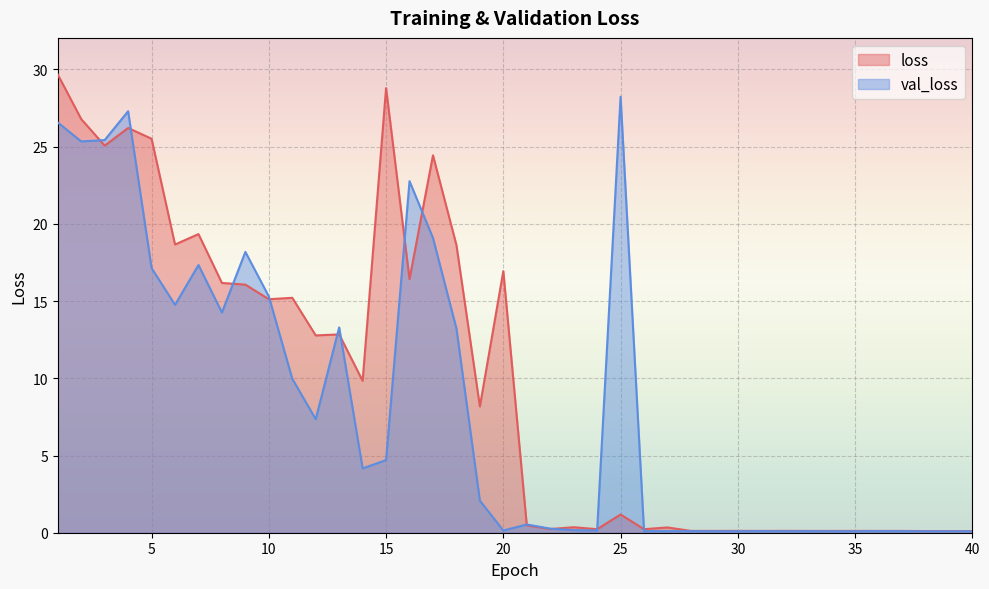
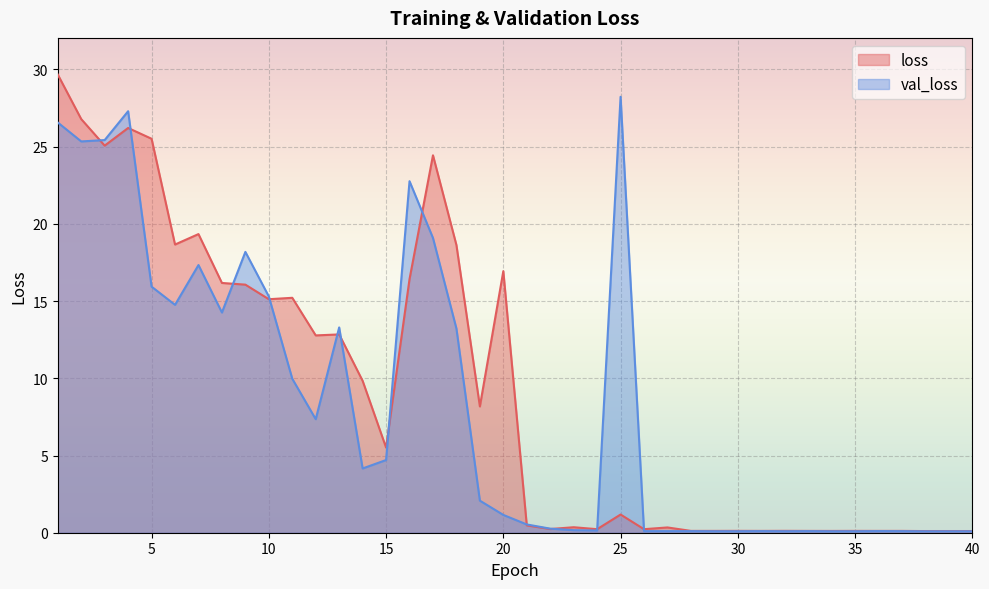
  {
    "loss": {
      "5": 25.5,
      "10": 15.1,
-     "15": 28.8,
+     "15": 5.5,
      "20": 16.9,
      "25": 1.2
    },
    "val_loss": {
-     "5": 17.1,
+     "5": 15.9,
      "10": 15.3,
      "15": 4.7,
-     "20": 0.1,
+     "20": 1.2,
      "25": 28.2
    }
  }
